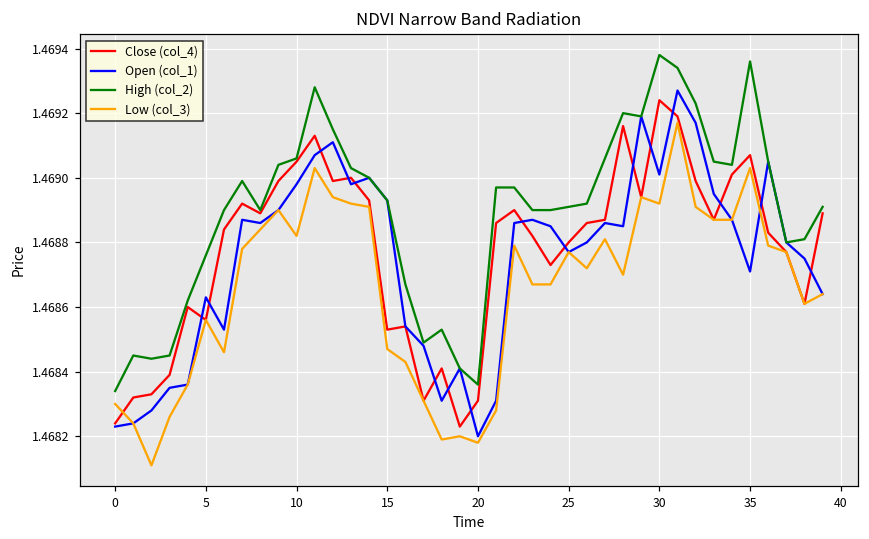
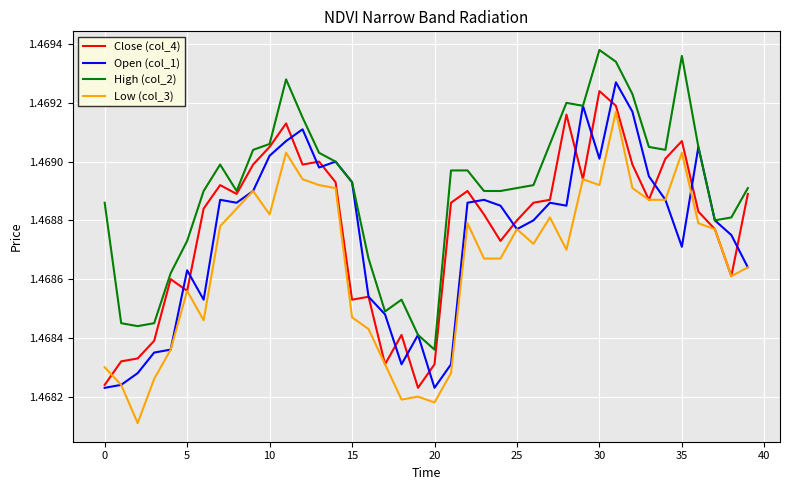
  {
    "Close (col_4)": {
      "0": 1.46824,
      "10": 1.46905,
      "15": 1.46853,
      "20": 1.46831,
      "25": 1.46880,
      "30": 1.46924,
      "35": 1.46907
    },
    "Open (col_1)": {
      "0": 1.46823,
      "5": 1.46863,
-     "10": 1.46898,
-     "20": 1.46820,
+     "10": 1.46902,
+     "20": 1.46823,
      "30": 1.46901,
      "35": 1.46871
    },
    "High (col_2)": {
-     "0": 1.46834,
-     "5": 1.46876,
+     "0": 1.46886,
+     "5": 1.46873,
      "10": 1.46906,
      "20": 1.46836,
      "25": 1.46891,
      "30": 1.46938,
      "35": 1.46936
    },
    "Low (col_3)": {
      "0": 1.46830,
      "10": 1.46882,
      "15": 1.46847,
      "20": 1.46818,
      "30": 1.46892,
      "35": 1.46903
    }
  }
